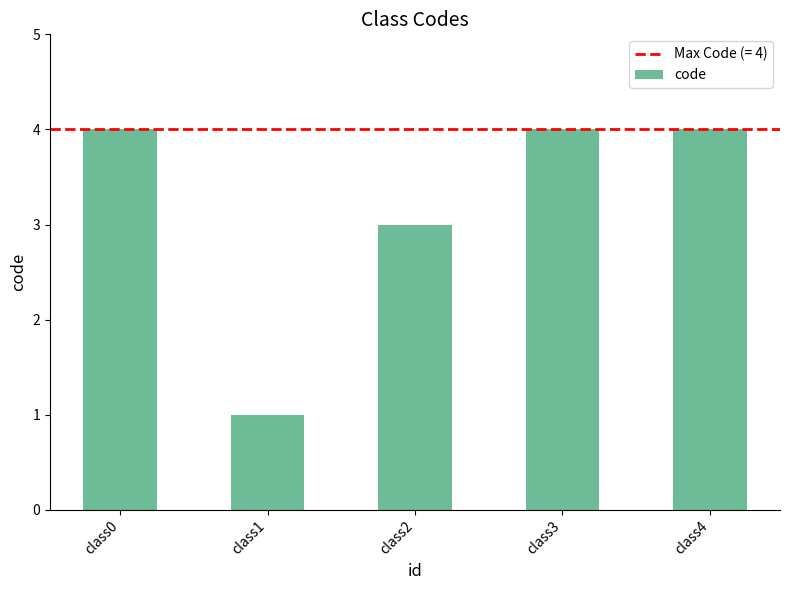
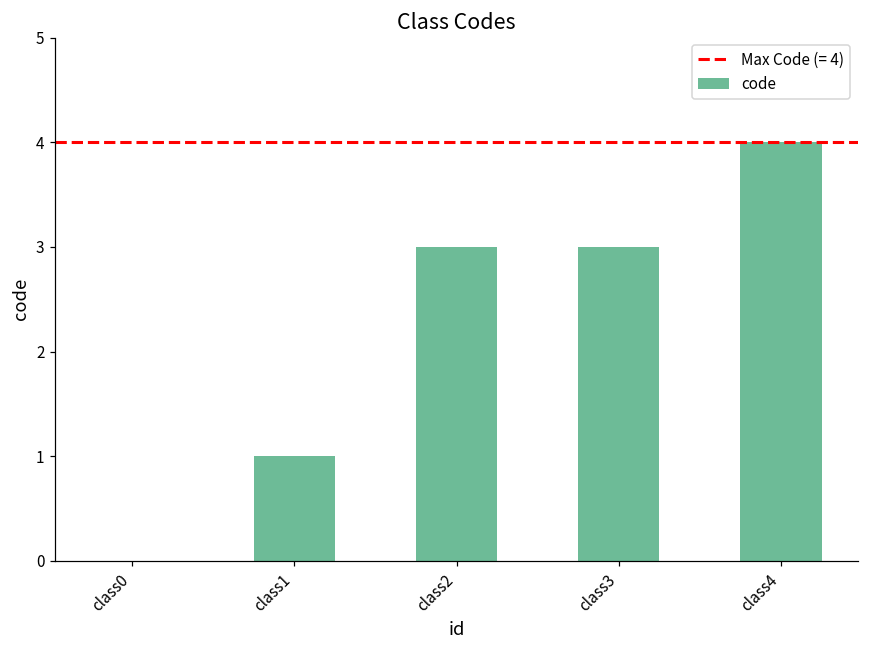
  {
-   "class0": 4,
+   "class0": 0,
    "class1": 1,
    "class2": 3,
-   "class3": 4,
+   "class3": 3,
    "class4": 4
  }
